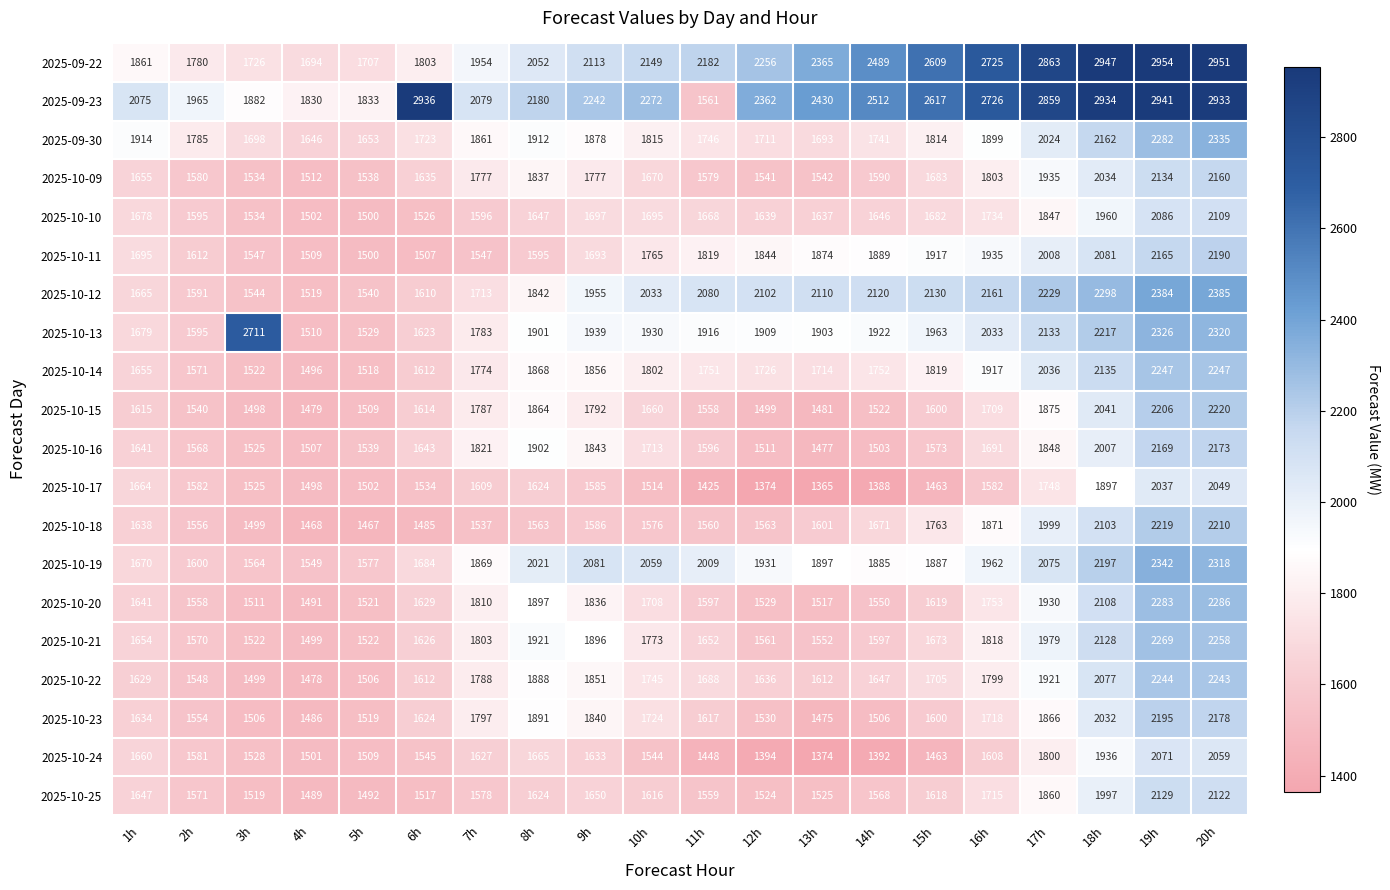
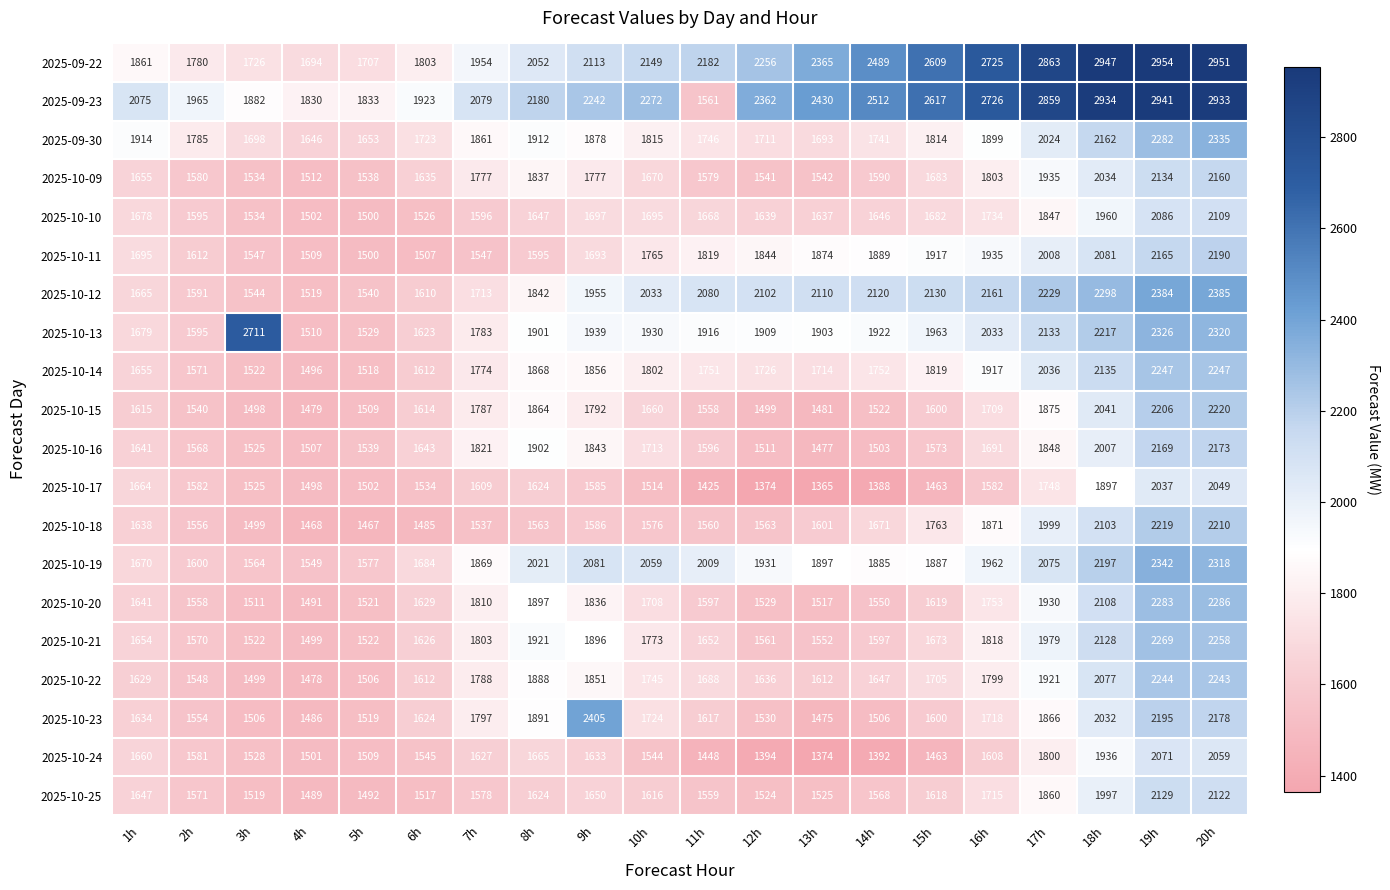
  {
    "2025-09-23": {
      "1h": 2075,
      "2h": 1965,
      "3h": 1882,
      "4h": 1830,
      "5h": 1833,
-     "6h": 2936,
+     "6h": 1923,
      "7h": 2079,
      "8h": 2180,
      "9h": 2242,
      "10h": 2272,
      "11h": 1561,
      "12h": 2362,
      "13h": 2430,
      "14h": 2512,
      "15h": 2617,
      "16h": 2726,
      "17h": 2859,
      "18h": 2934,
      "19h": 2941,
      "20h": 2933
    },
    "2025-10-23": {
      "2h": 1554,
      "3h": 1506,
      "4h": 1486,
      "5h": 1519,
      "6h": 1624,
      "7h": 1797,
      "8h": 1891,
-     "9h": 1840,
+     "9h": 2405,
      "11h": 1617,
      "12h": 1530,
      "13h": 1475,
      "14h": 1506,
      "15h": 1600,
      "17h": 1866,
      "18h": 2032,
      "19h": 2195,
      "20h": 2178
    }
  }
